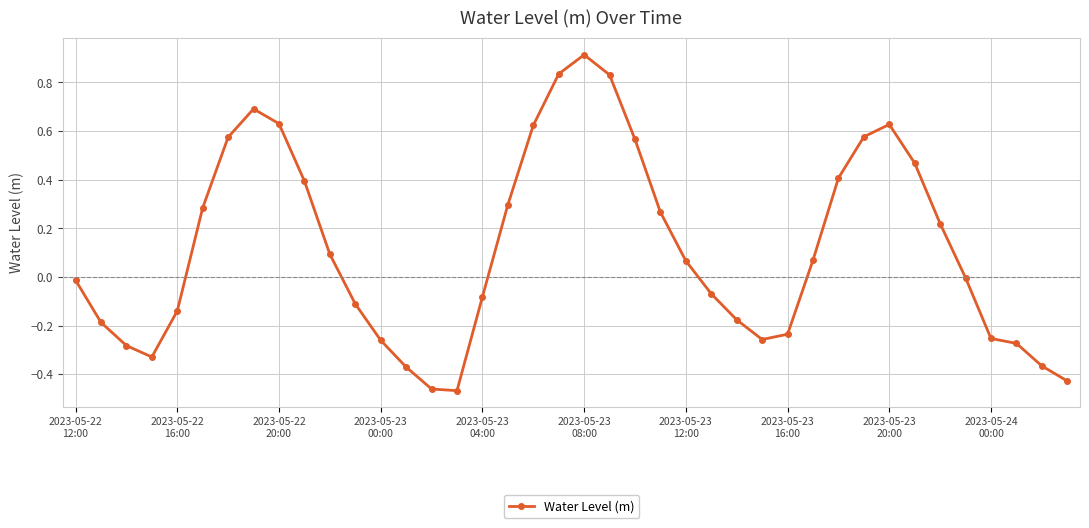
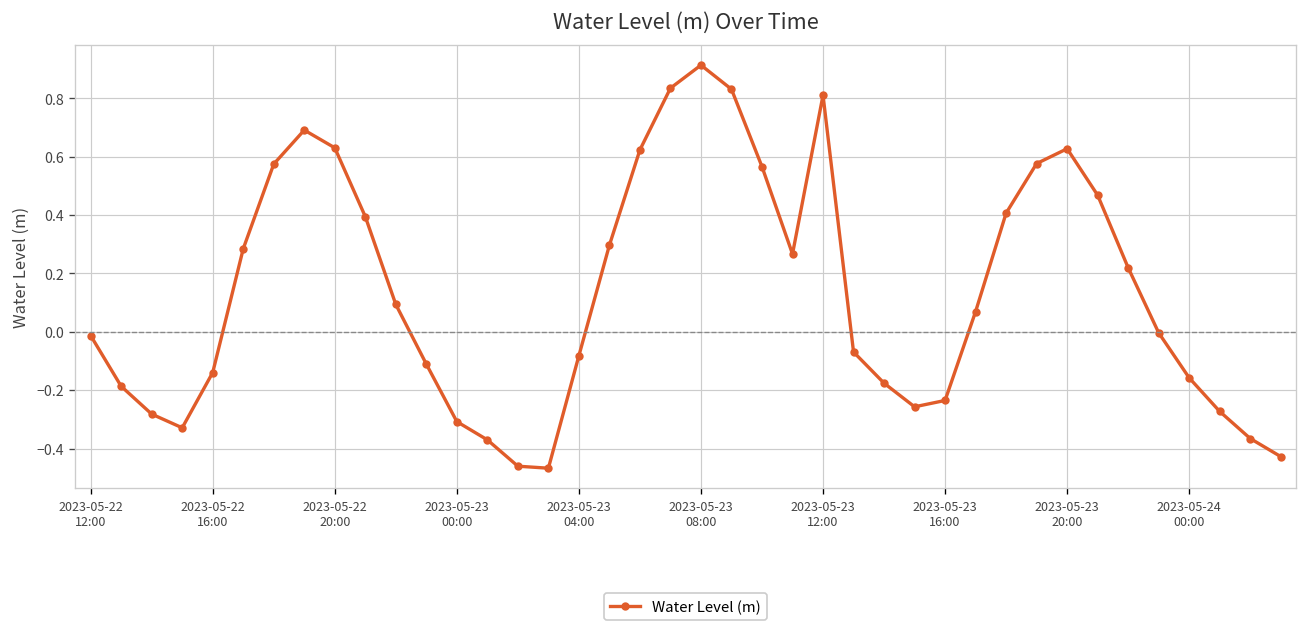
  {
    "2023-05-22 12:00": -0.01,
    "2023-05-22 16:00": -0.14,
    "2023-05-22 20:00": 0.63,
-   "2023-05-23 00:00": -0.26,
+   "2023-05-23 00:00": -0.31,
    "2023-05-23 04:00": -0.08,
    "2023-05-23 08:00": 0.91,
-   "2023-05-23 12:00": 0.07,
+   "2023-05-23 12:00": 0.81,
    "2023-05-23 16:00": -0.24,
    "2023-05-23 20:00": 0.63,
-   "2023-05-24 00:00": -0.25
+   "2023-05-24 00:00": -0.16
  }
